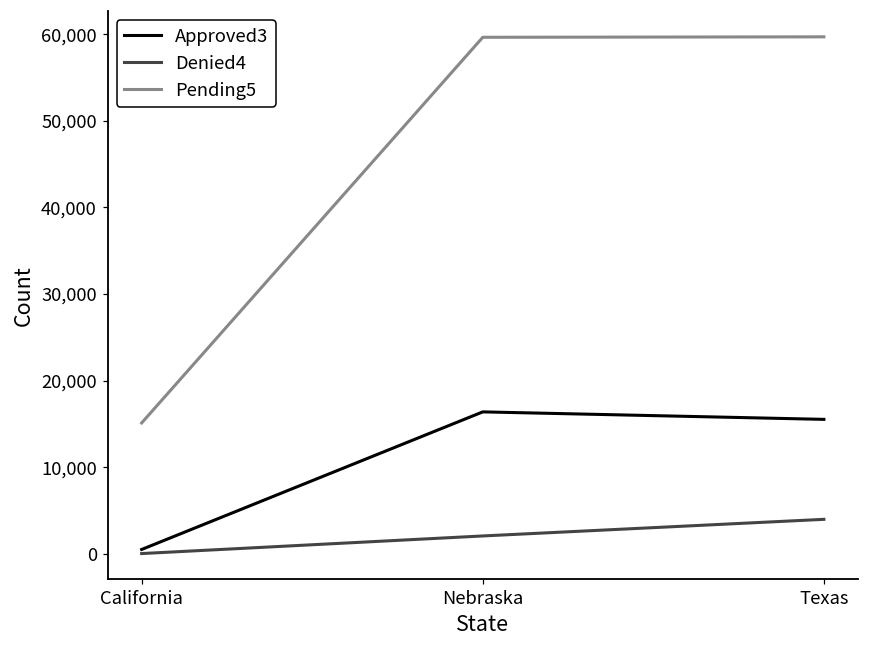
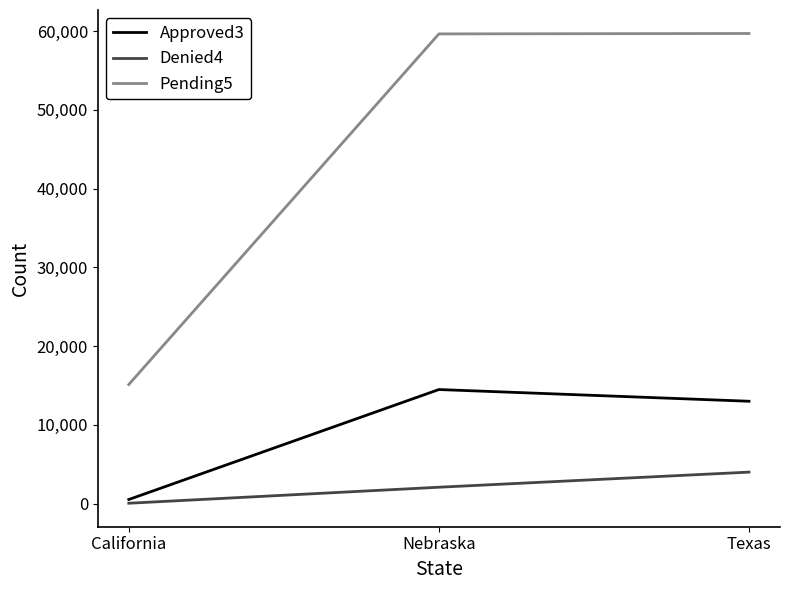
  {
    "Approved3": {
      "California": "1,000",
-     "Nebraska": "16,000",
-     "Texas": "16,000"
+     "Nebraska": "14,000",
+     "Texas": "13,000"
    },
    "Denied4": {
      "California": "0",
      "Nebraska": "2,000",
      "Texas": "4,000"
    },
    "Pending5": {
      "California": "15,000",
      "Nebraska": "60,000",
      "Texas": "60,000"
    }
  }
